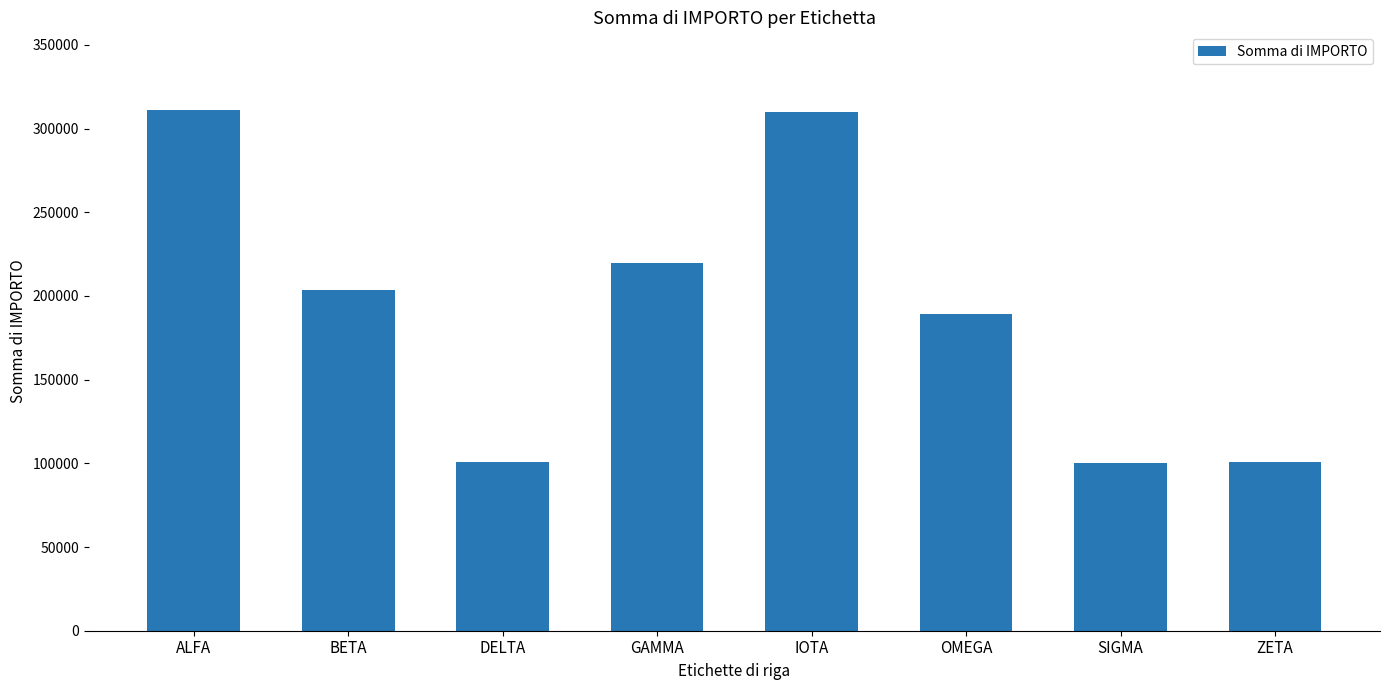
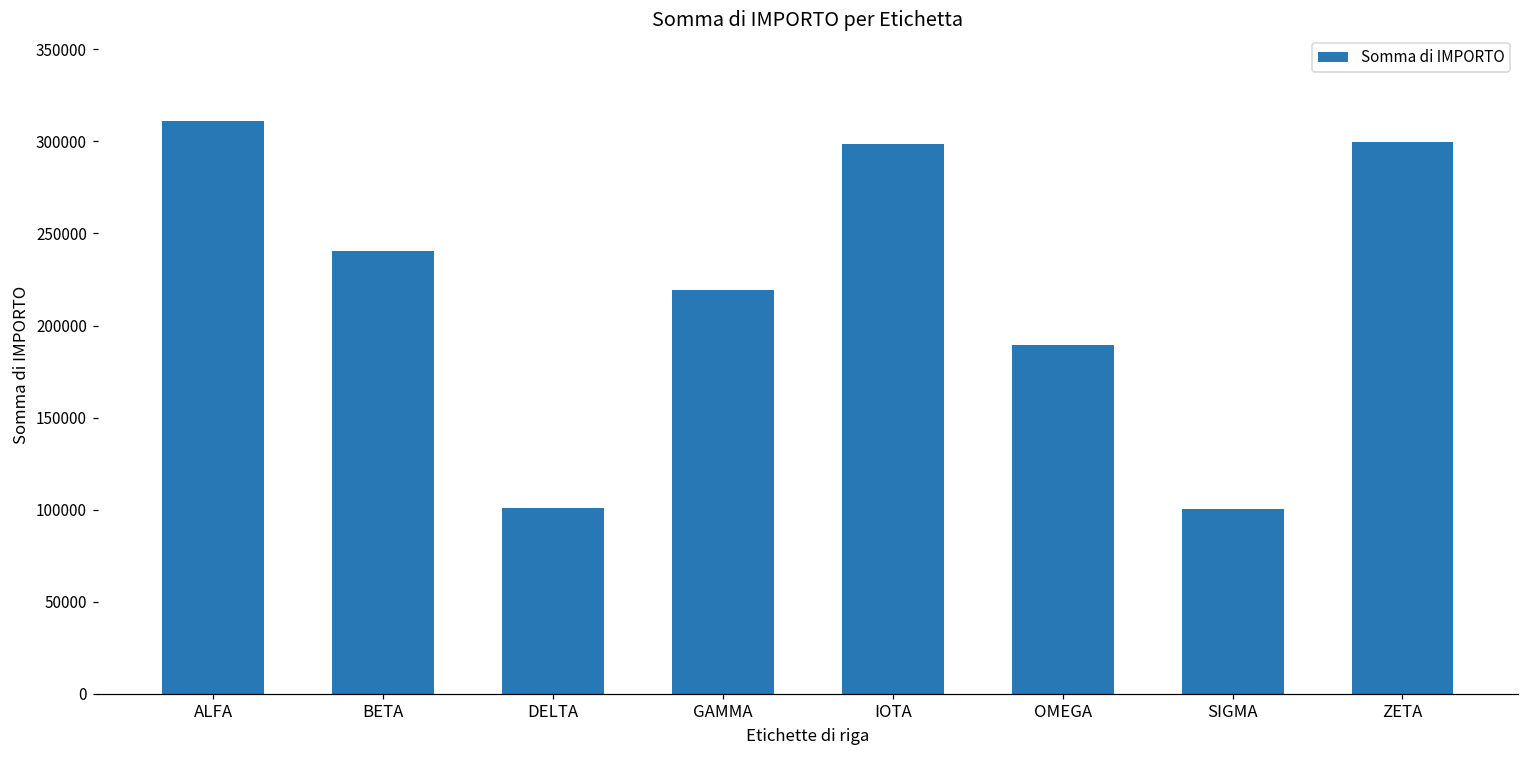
  {
    "ALFA": 311000,
-   "BETA": 204000,
+   "BETA": 241000,
    "DELTA": 101000,
    "GAMMA": 219000,
-   "IOTA": 310000,
+   "IOTA": 299000,
    "OMEGA": 189000,
    "SIGMA": 100000,
-   "ZETA": 101000
+   "ZETA": 300000
  }
